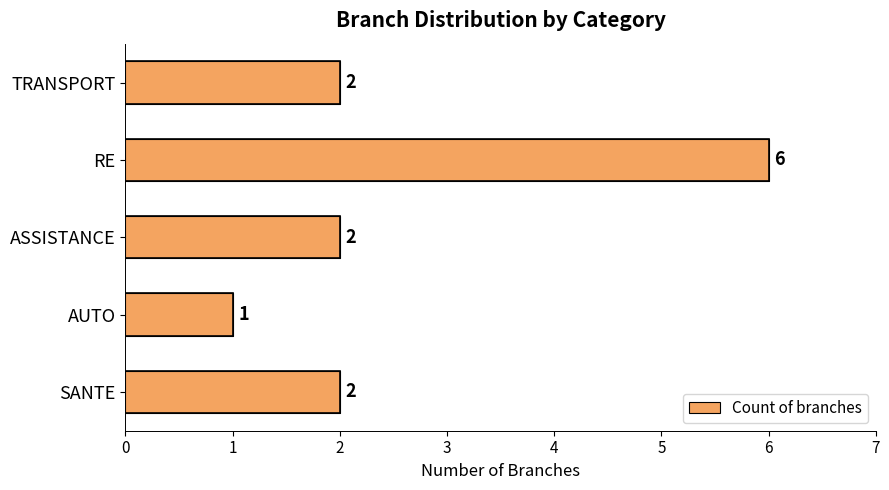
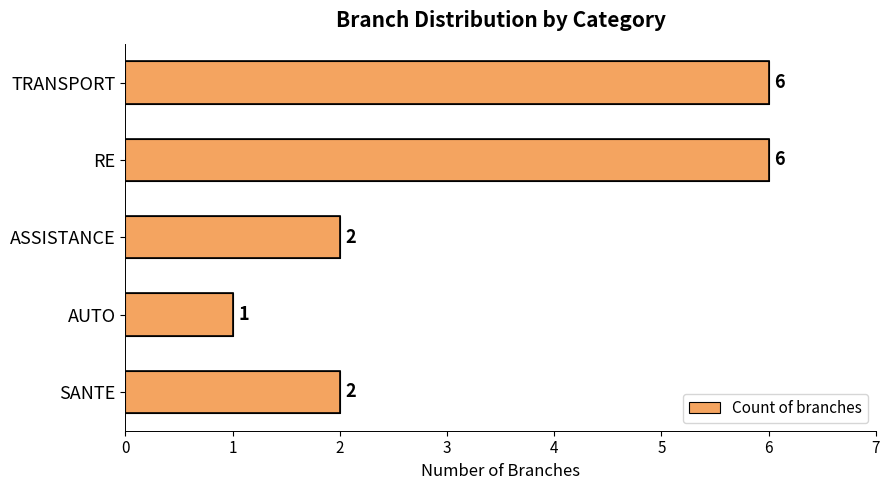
  {
-   "TRANSPORT": 2,
+   "TRANSPORT": 6,
    "RE": 6,
    "ASSISTANCE": 2,
    "AUTO": 1,
    "SANTE": 2
  }
